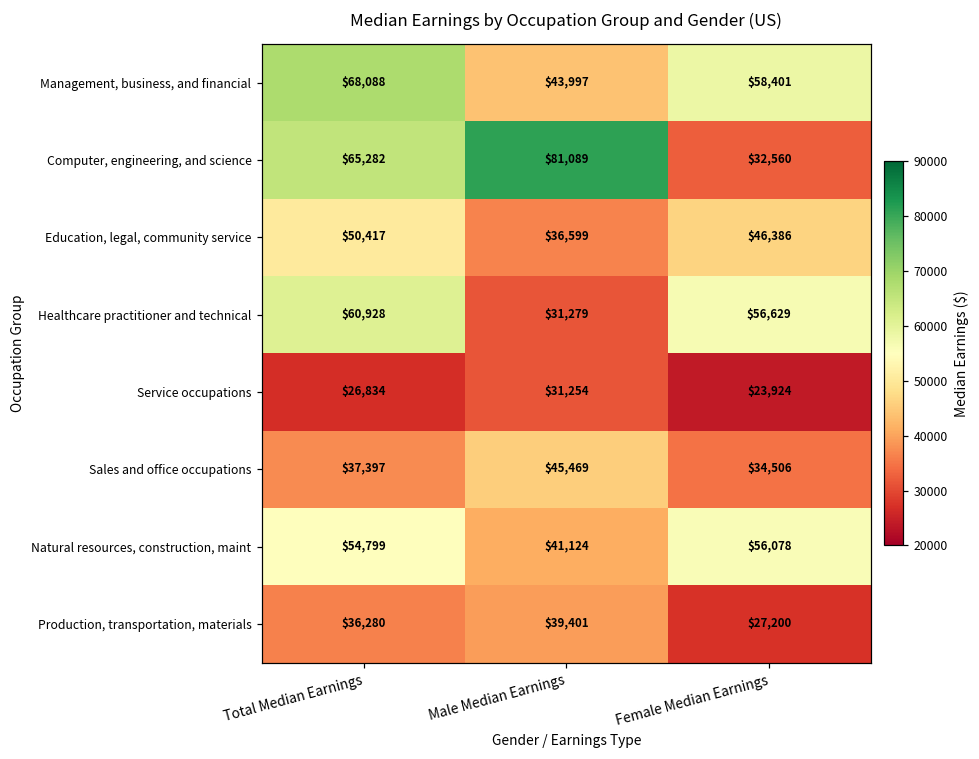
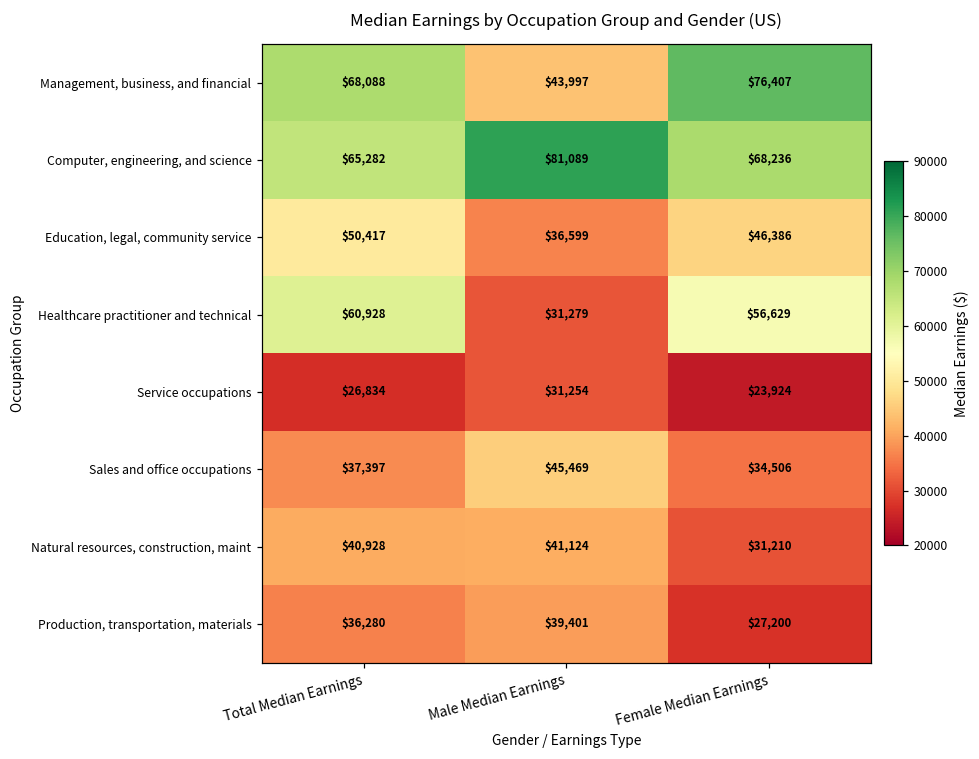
  {
    "Management, business, and financial": {
      "Total Median Earnings": "$68,088",
      "Male Median Earnings": "$43,997",
-     "Female Median Earnings": "$58,401"
+     "Female Median Earnings": "$76,407"
    },
    "Computer, engineering, and science": {
      "Total Median Earnings": "$65,282",
      "Male Median Earnings": "$81,089",
-     "Female Median Earnings": "$32,560"
+     "Female Median Earnings": "$68,236"
    },
    "Education, legal, community service": {
      "Total Median Earnings": "$50,417",
      "Male Median Earnings": "$36,599",
      "Female Median Earnings": "$46,386"
    },
    "Healthcare practitioner and technical": {
      "Total Median Earnings": "$60,928",
      "Male Median Earnings": "$31,279",
      "Female Median Earnings": "$56,629"
    },
    "Service occupations": {
      "Total Median Earnings": "$26,834",
      "Male Median Earnings": "$31,254",
      "Female Median Earnings": "$23,924"
    },
    "Sales and office occupations": {
      "Total Median Earnings": "$37,397",
      "Male Median Earnings": "$45,469",
      "Female Median Earnings": "$34,506"
    },
    "Natural resources, construction, maint": {
-     "Total Median Earnings": "$54,799",
+     "Total Median Earnings": "$40,928",
      "Male Median Earnings": "$41,124",
-     "Female Median Earnings": "$56,078"
+     "Female Median Earnings": "$31,210"
    },
    "Production, transportation, materials": {
      "Total Median Earnings": "$36,280",
      "Male Median Earnings": "$39,401",
      "Female Median Earnings": "$27,200"
    }
  }
